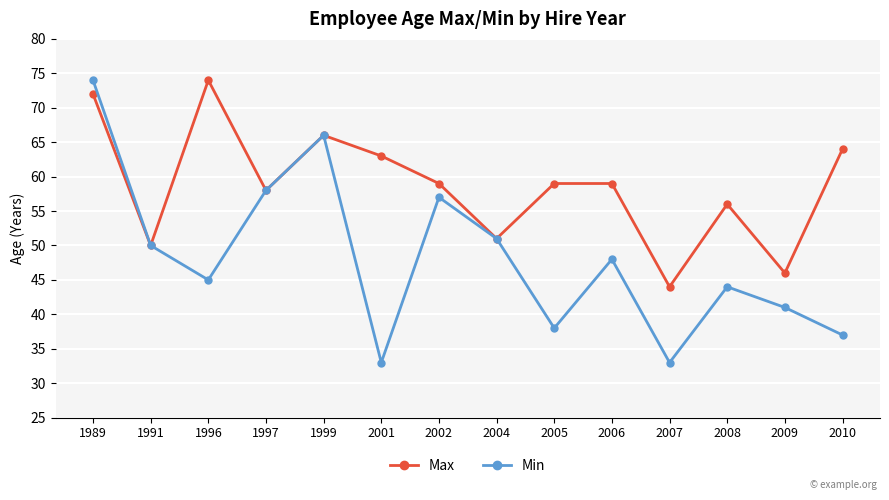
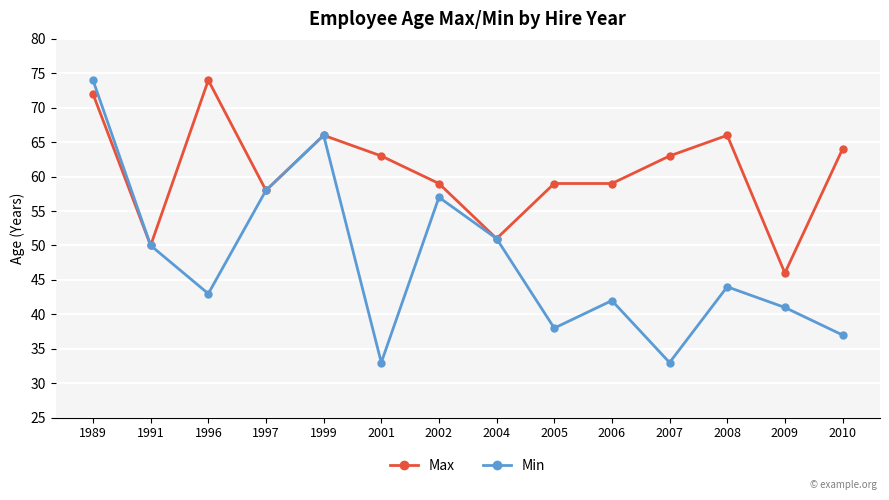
  {
    "Max": {
      "1989": 72,
      "1996": 74,
      "2001": 63,
      "2002": 59,
      "2005": 59,
      "2006": 59,
-     "2007": 44,
-     "2008": 56,
+     "2007": 63,
+     "2008": 66,
      "2009": 46,
      "2010": 64
    },
    "Min": {
      "1989": 74,
-     "1996": 45,
+     "1996": 43,
      "2001": 33,
      "2002": 57,
      "2005": 38,
-     "2006": 48,
+     "2006": 42,
      "2007": 33,
      "2008": 44,
      "2009": 41,
      "2010": 37
    }
  }
